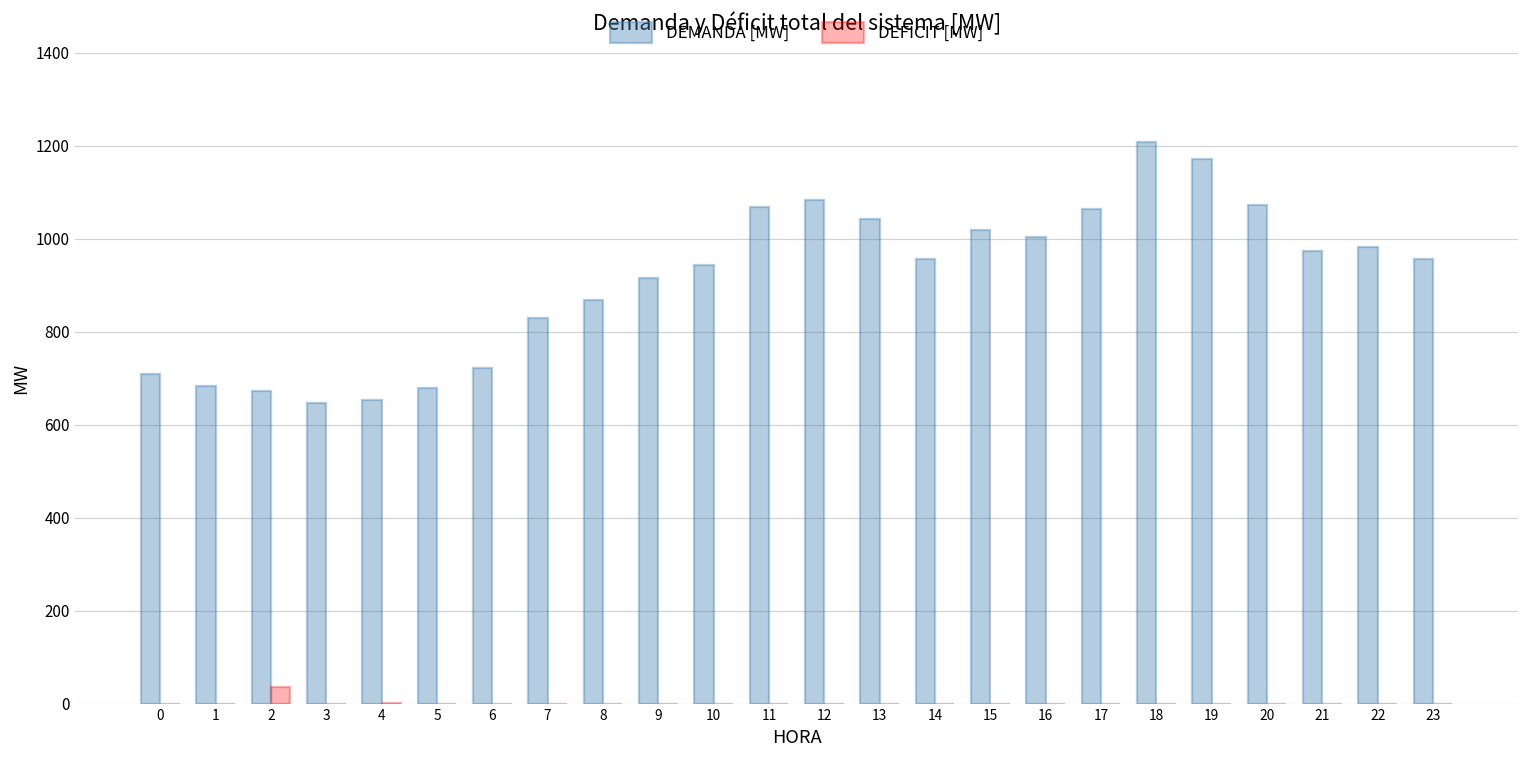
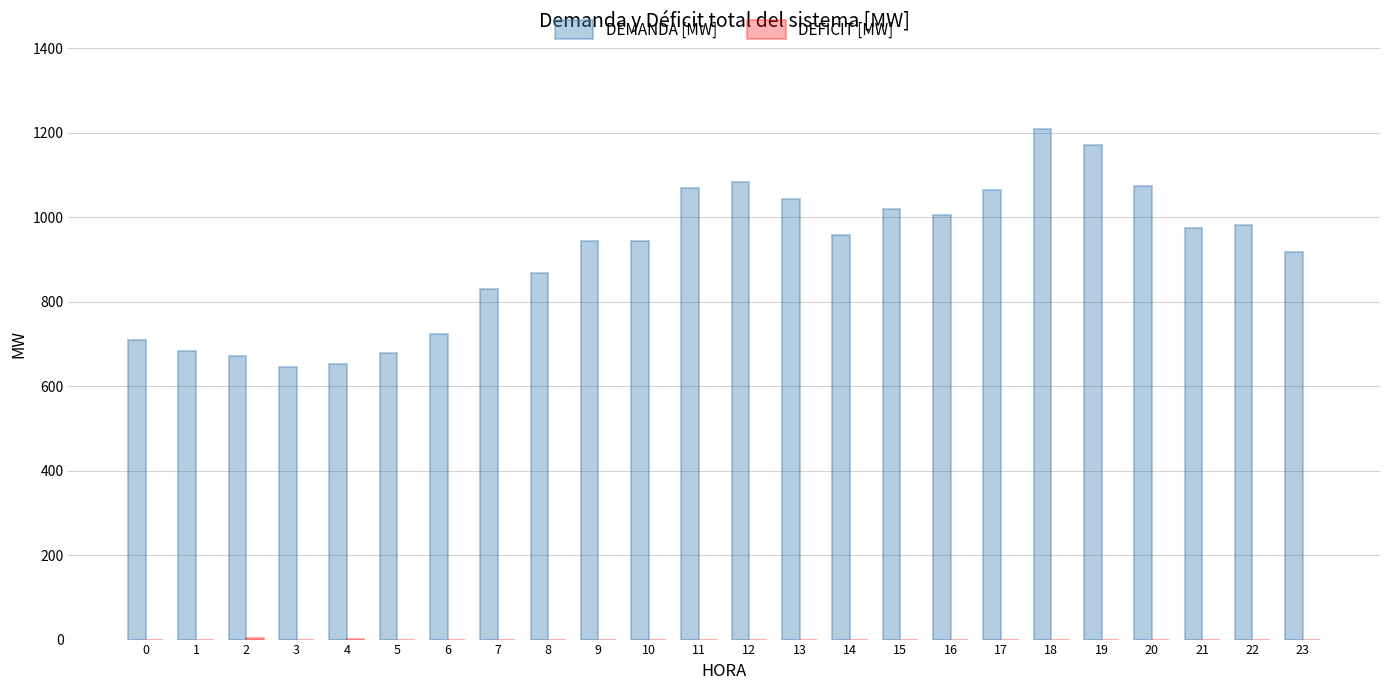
  {
    "DEMANDA [MW]": {
      "0": 710,
      "1": 680,
      "2": 670,
      "3": 650,
      "4": 650,
      "5": 680,
      "6": 720,
      "7": 830,
      "8": 870,
-     "9": 920,
+     "9": 940,
      "10": 940,
      "11": 1070,
      "12": 1080,
      "13": 1040,
      "14": 960,
      "15": 1020,
      "16": 1000,
      "17": 1060,
      "18": 1210,
      "19": 1170,
      "20": 1070,
      "21": 970,
      "22": 980,
-     "23": 960
+     "23": 920
    },
    "DEFICIT [MW]": {
      "0": 0,
      "1": 0,
-     "2": 30,
+     "2": 0,
      "3": 0,
      "5": 0,
      "6": 0,
      "7": 0,
      "8": 0,
      "9": 0,
      "10": 0,
      "11": 0,
      "12": 0,
      "13": 0,
      "14": 0,
      "15": 0,
      "16": 0,
      "17": 0,
      "18": 0,
      "19": 0,
      "20": 0,
      "21": 0,
      "22": 0,
      "23": 0
    }
  }
